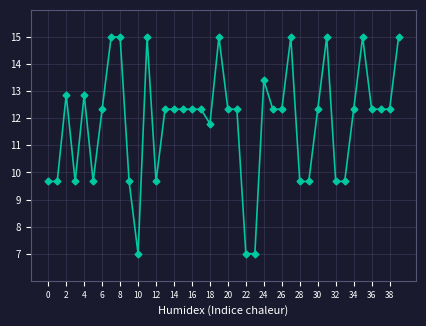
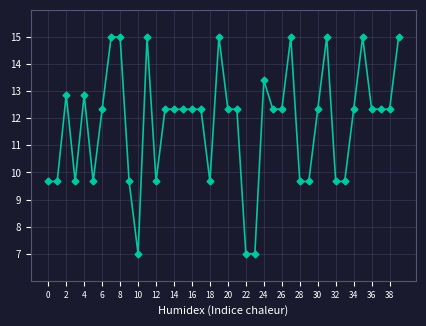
  {
    "0": 9.7,
    "2": 12.9,
    "4": 12.9,
    "6": 12.3,
    "8": 15.0,
    "10": 7.0,
    "12": 9.7,
    "14": 12.3,
    "16": 12.3,
-   "18": 11.8,
+   "18": 9.7,
    "20": 12.3,
    "22": 7.0,
    "24": 13.4,
    "26": 12.3,
    "28": 9.7,
    "30": 12.3,
    "32": 9.7,
    "34": 12.3,
    "36": 12.3,
    "38": 12.3
  }
